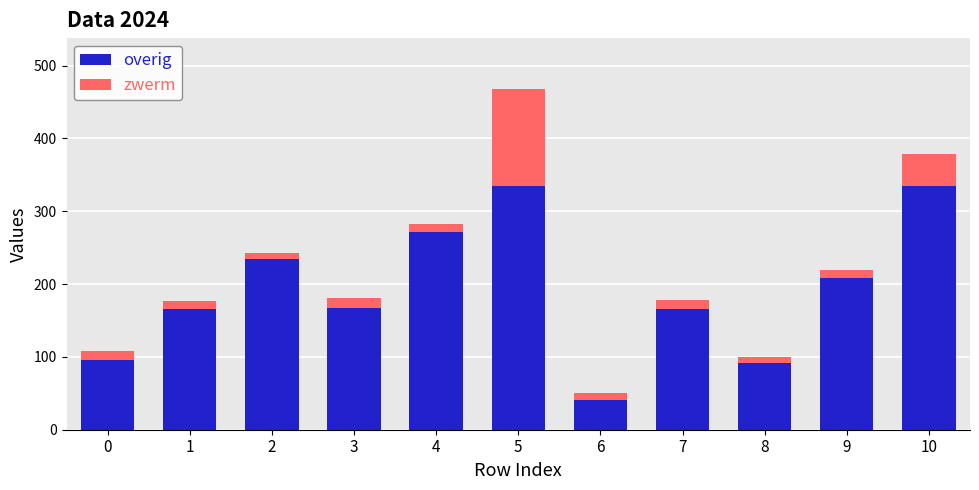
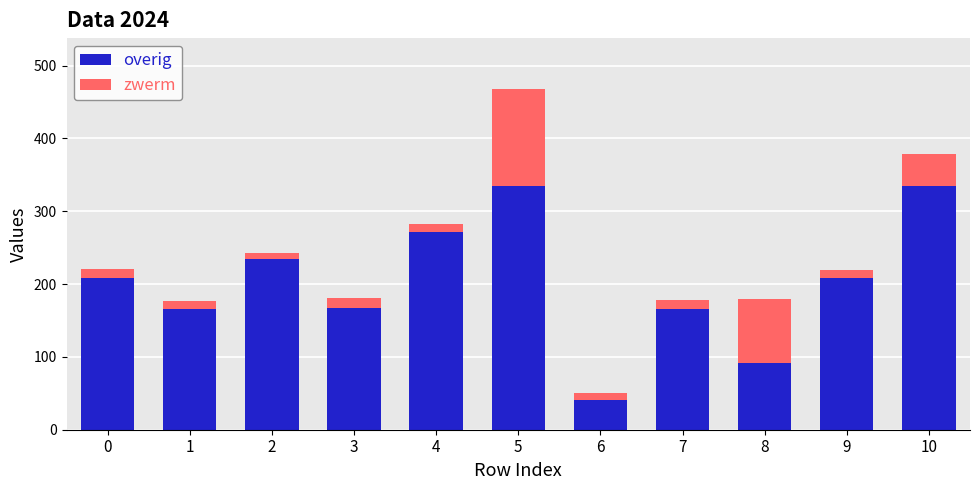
  {
    "overig": {
-     "0": 100,
+     "0": 210,
      "1": 170,
      "2": 230,
      "3": 170,
      "4": 270,
      "5": 330,
      "6": 40,
      "7": 170,
      "8": 90,
      "9": 210,
      "10": 330
    },
    "zwerm": {
      "0": 10,
      "1": 10,
      "2": 10,
      "3": 10,
      "4": 10,
      "5": 130,
      "6": 10,
      "7": 10,
-     "8": 10,
+     "8": 90,
      "9": 10,
      "10": 40
    }
  }
